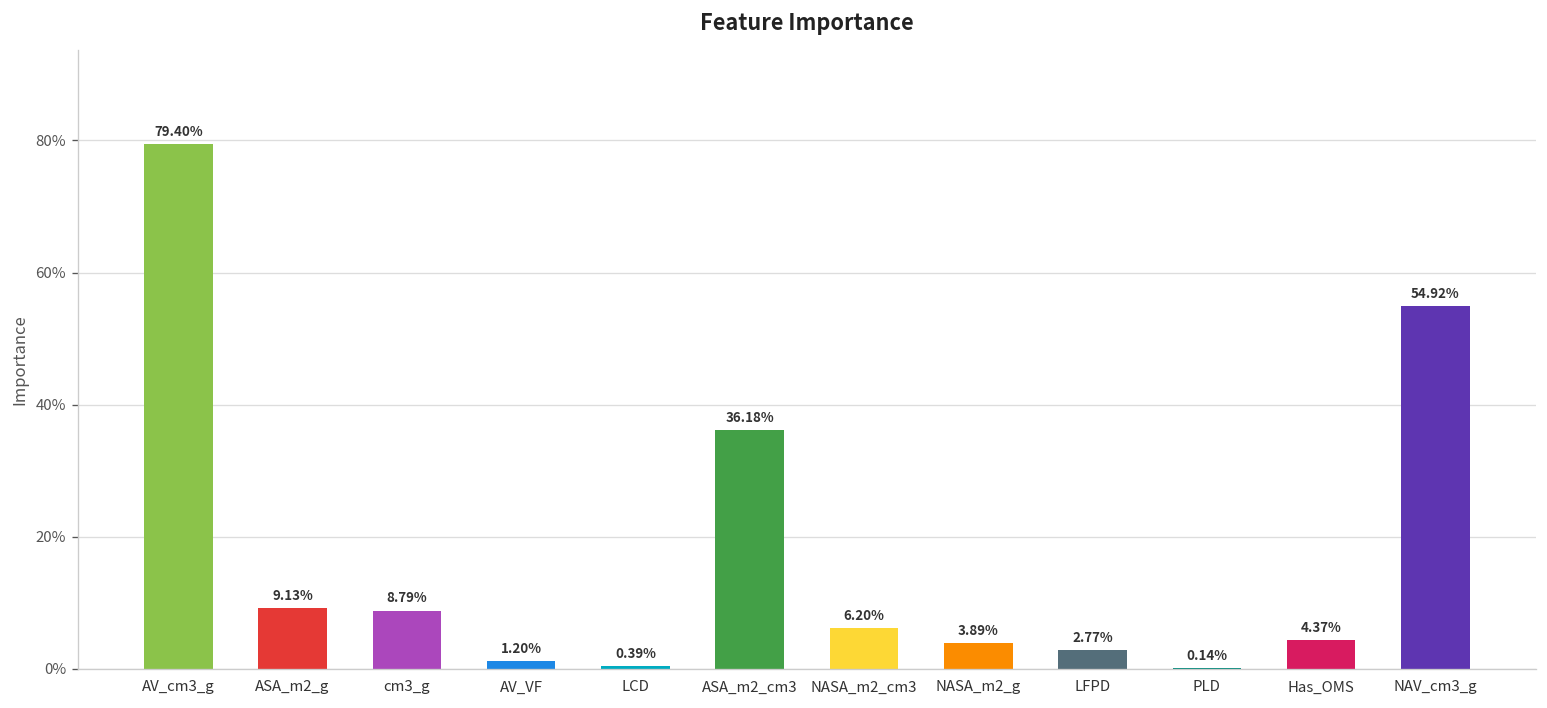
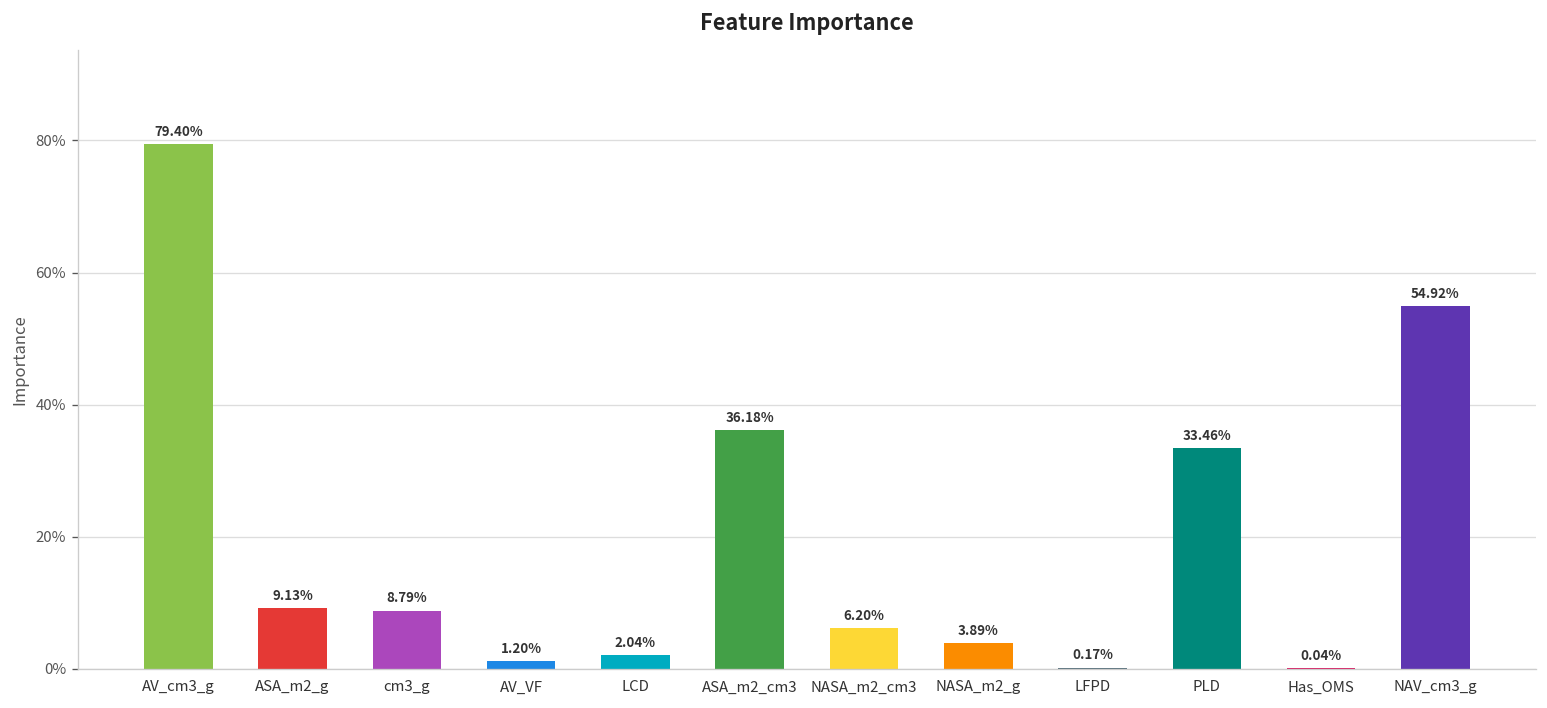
  {
    "AV_cm3_g": "79.40%",
    "ASA_m2_g": "9.13%",
    "cm3_g": "8.79%",
    "AV_VF": "1.20%",
-   "LCD": "0.39%",
+   "LCD": "2.04%",
    "ASA_m2_cm3": "36.18%",
    "NASA_m2_cm3": "6.20%",
    "NASA_m2_g": "3.89%",
-   "LFPD": "2.77%",
-   "PLD": "0.14%",
-   "Has_OMS": "4.37%",
+   "LFPD": "0.17%",
+   "PLD": "33.46%",
+   "Has_OMS": "0.04%",
    "NAV_cm3_g": "54.92%"
  }
